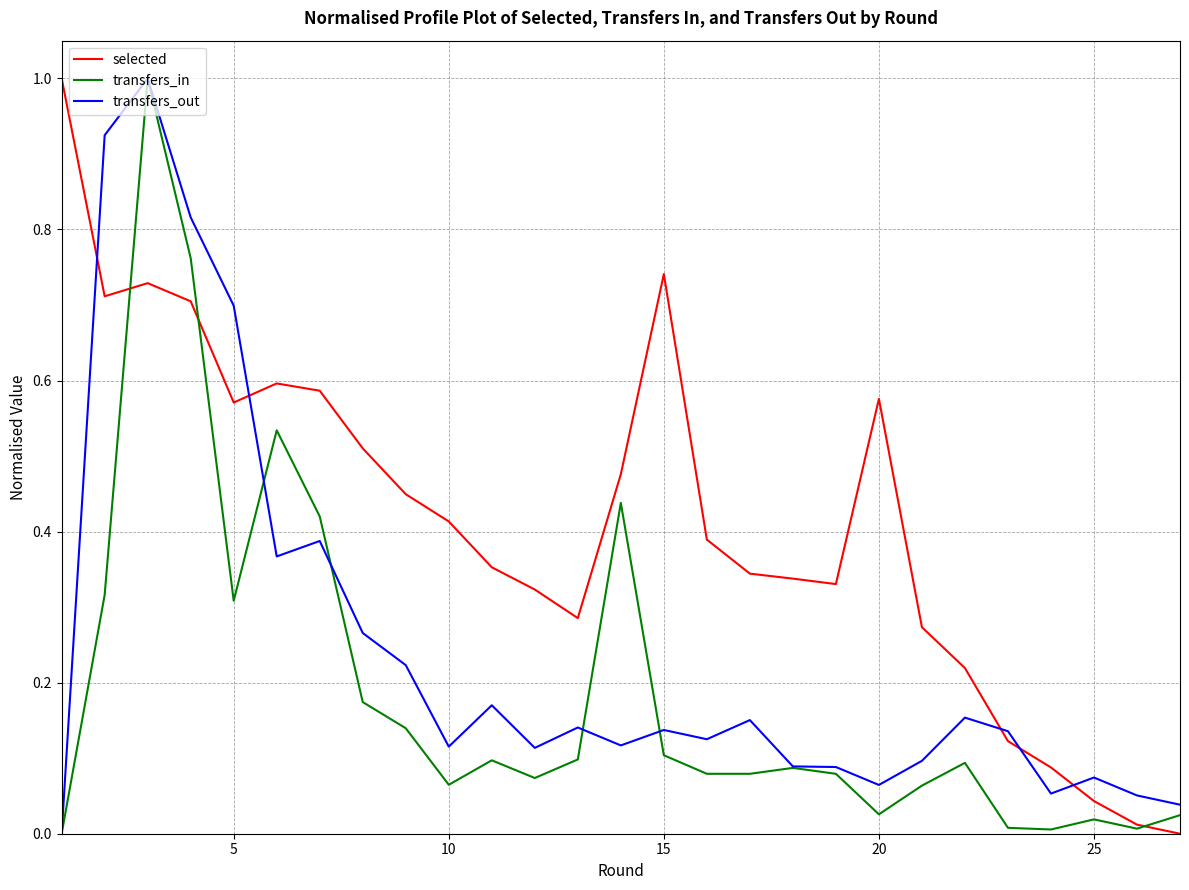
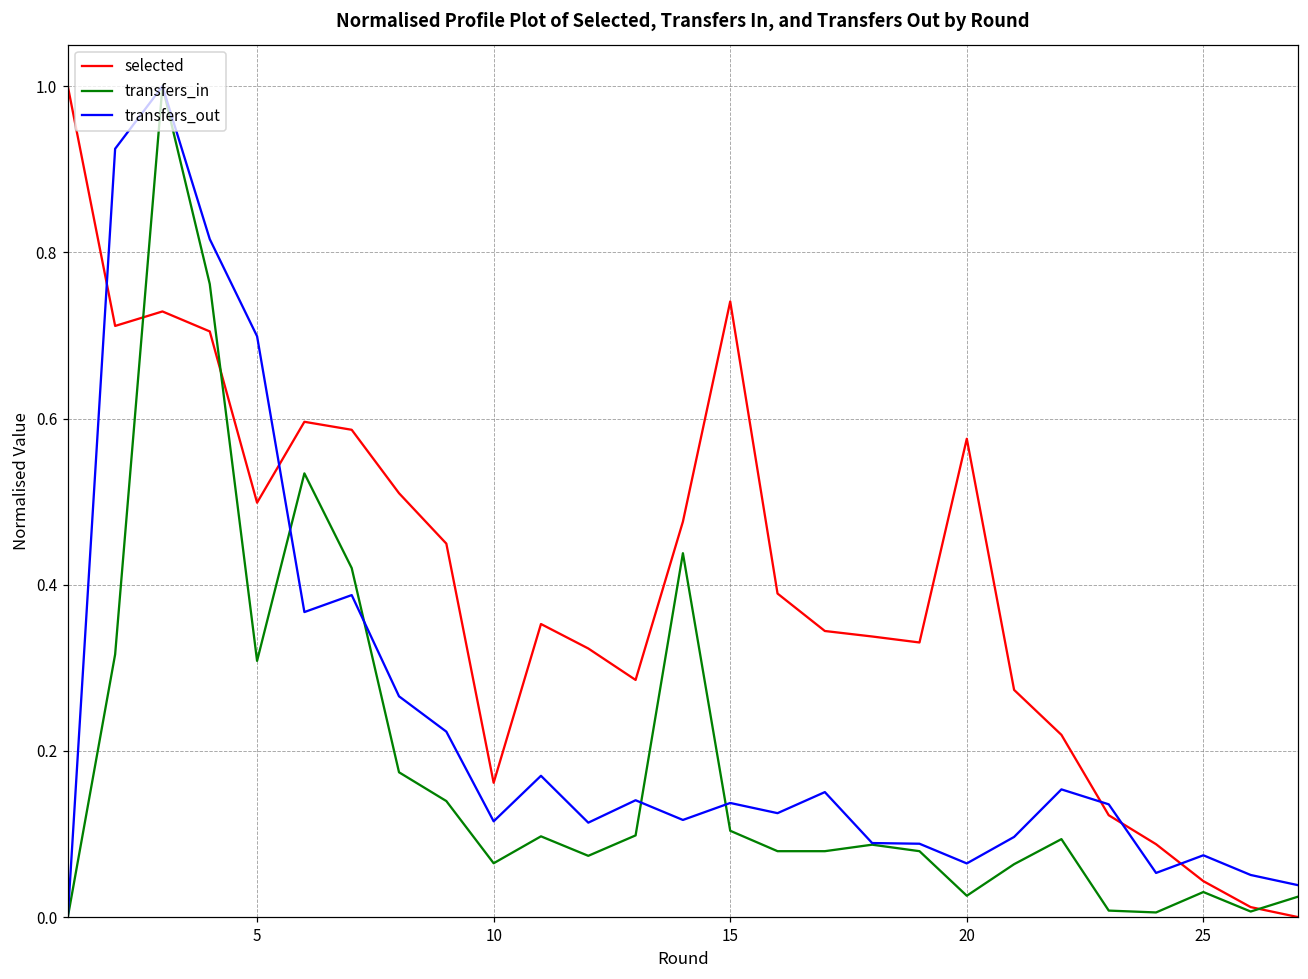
  {
    "selected": {
-     "5": 0.57,
-     "10": 0.41,
+     "5": 0.50,
+     "10": 0.16,
      "15": 0.74,
      "20": 0.58,
      "25": 0.04
    },
    "transfers_in": {
      "5": 0.31,
      "10": 0.06,
      "15": 0.10,
      "20": 0.03,
-     "25": 0.02
+     "25": 0.03
    },
    "transfers_out": {
      "5": 0.70,
      "10": 0.12,
      "15": 0.14,
      "20": 0.06,
      "25": 0.07
    }
  }
